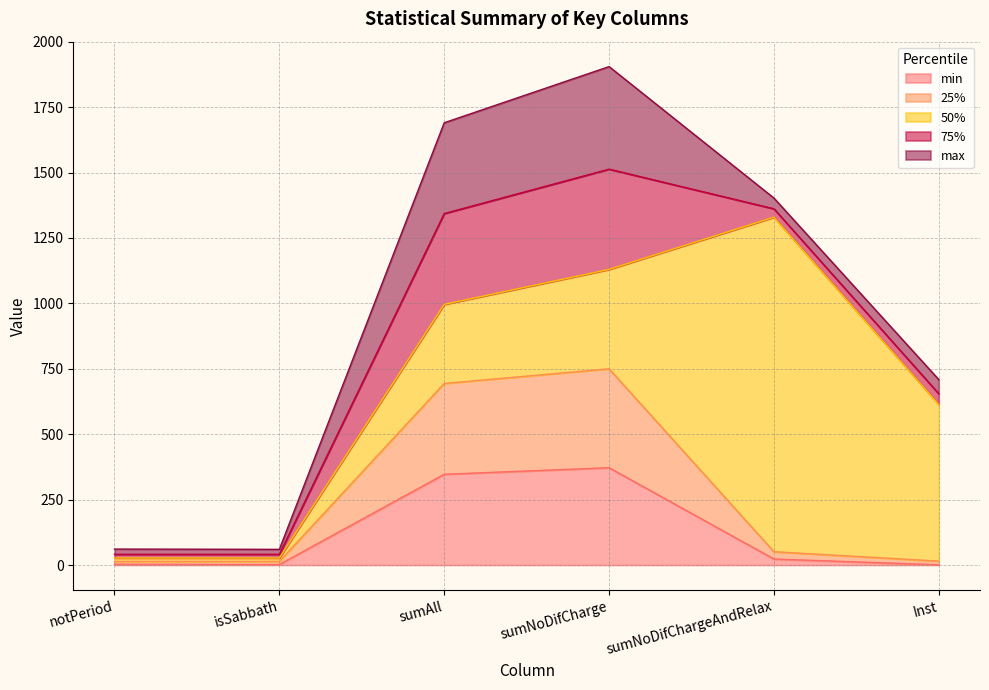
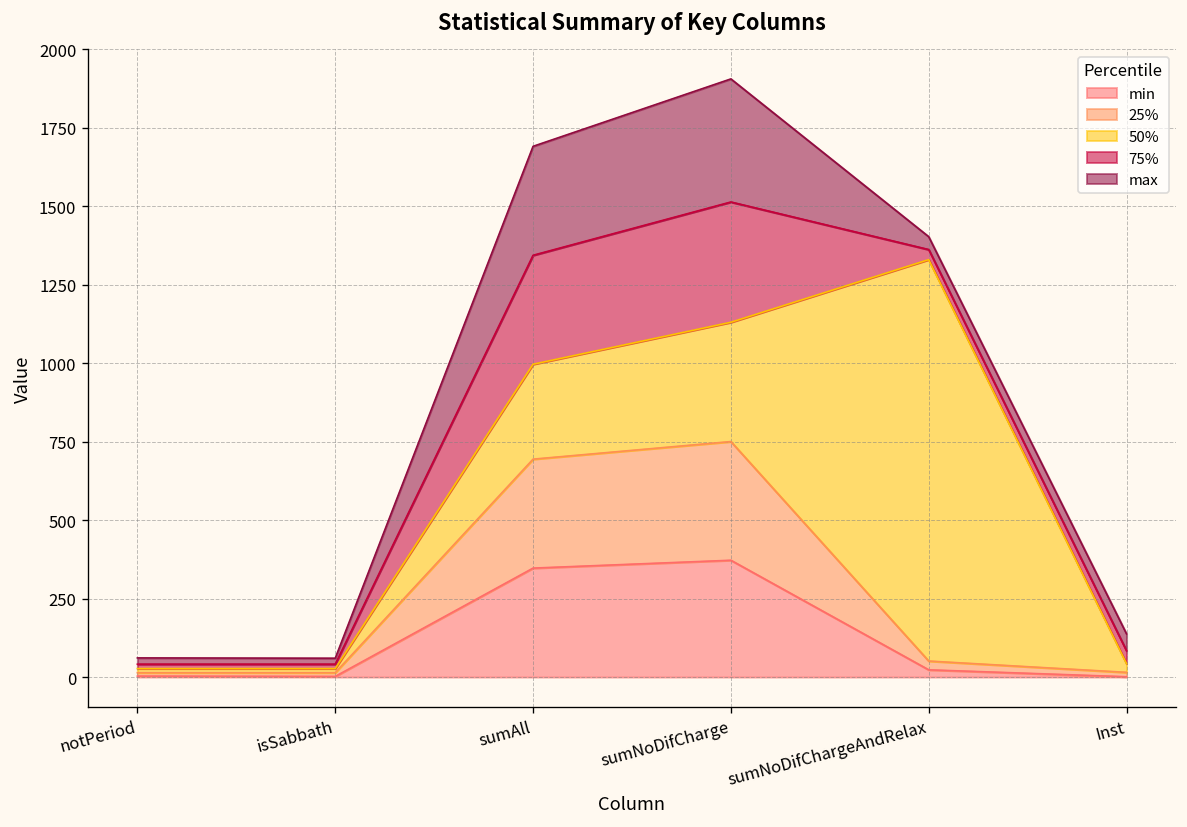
  {
    "50%": {
      "notPeriod": 10,
      "isSabbath": 10,
      "sumAll": 300,
      "sumNoDifCharge": 380,
      "sumNoDifChargeAndRelax": 1280,
-     "Inst": 600
+     "Inst": 30
    }
  }
